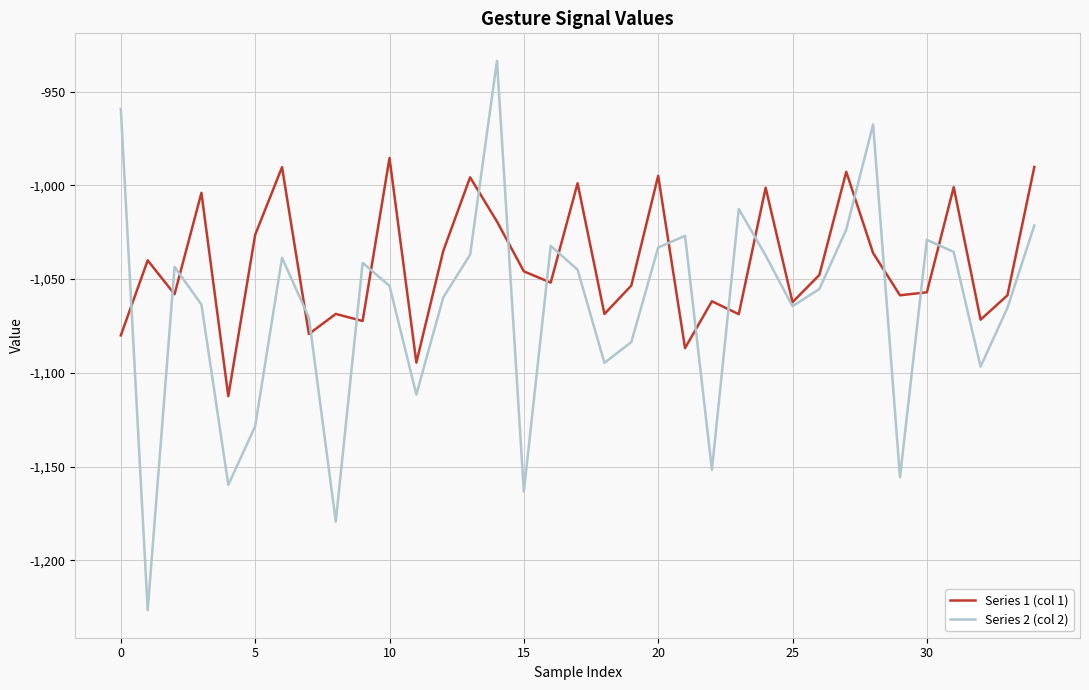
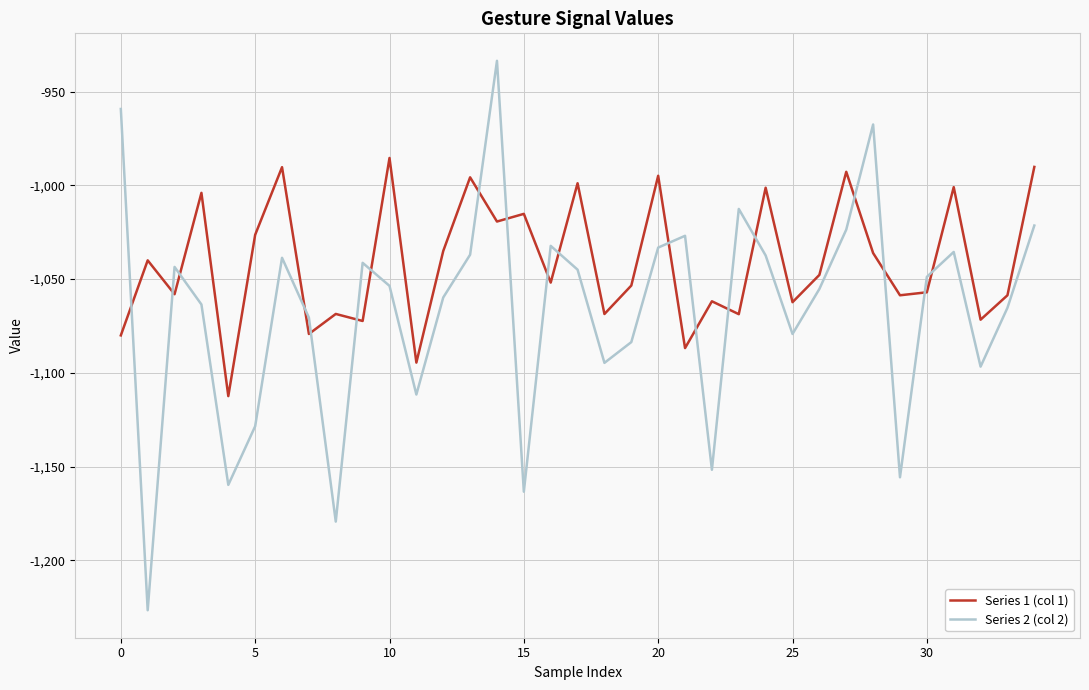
  {
    "Series 1 (col 1)": {
      "0": "-1,080",
      "5": "-1,026",
      "10": "-985",
-     "15": "-1,046",
+     "15": "-1,015",
      "20": "-995",
      "25": "-1,062",
      "30": "-1,057"
    },
    "Series 2 (col 2)": {
      "0": "-959",
      "5": "-1,128",
      "10": "-1,054",
      "15": "-1,163",
      "20": "-1,033",
-     "25": "-1,064",
-     "30": "-1,029"
+     "25": "-1,079",
+     "30": "-1,049"
    }
  }
